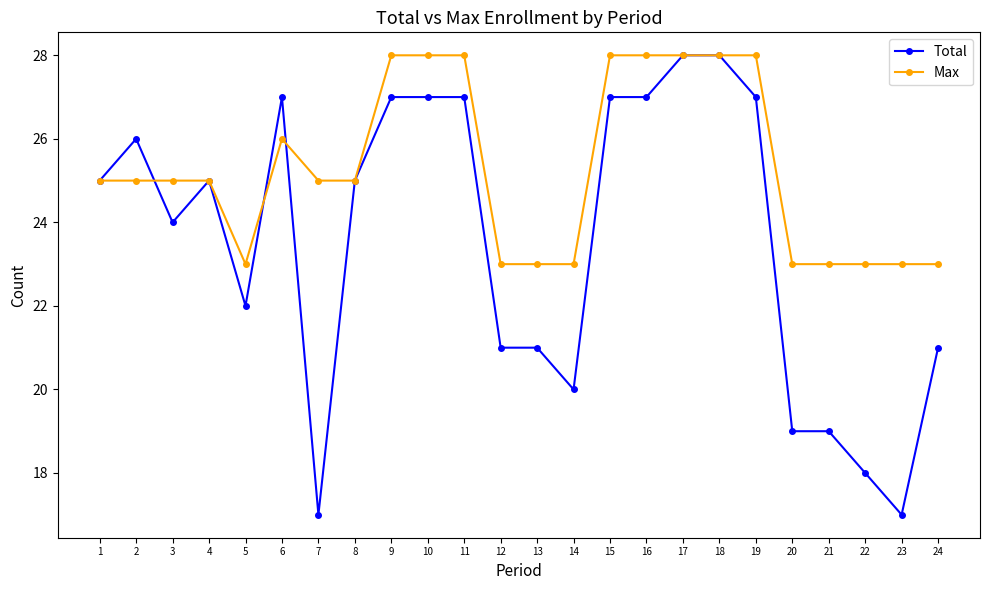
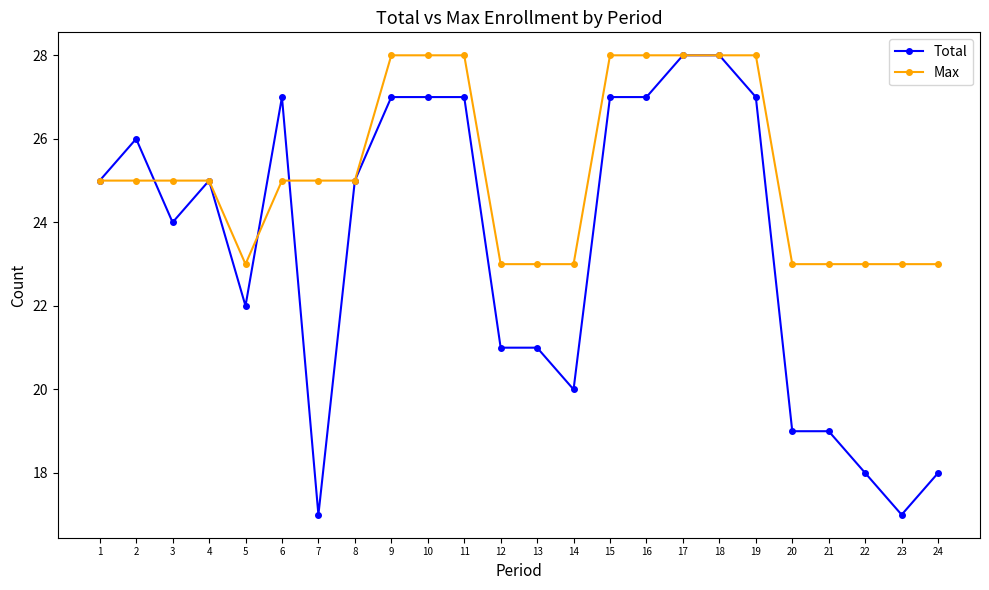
  {
    "Total": {
      "2": 26,
      "3": 24,
      "5": 22,
      "6": 27,
      "7": 17,
      "9": 27,
      "10": 27,
      "11": 27,
      "12": 21,
      "13": 21,
      "14": 20,
      "15": 27,
      "16": 27,
      "19": 27,
      "20": 19,
      "21": 19,
      "22": 18,
      "23": 17,
-     "24": 21
+     "24": 18
    },
    "Max": {
      "2": 25,
      "3": 25,
      "5": 23,
-     "6": 26,
+     "6": 25,
      "7": 25,
      "9": 28,
      "10": 28,
      "11": 28,
      "12": 23,
      "13": 23,
      "14": 23,
      "15": 28,
      "16": 28,
      "19": 28,
      "20": 23,
      "21": 23,
      "22": 23,
      "23": 23,
      "24": 23
    }
  }
